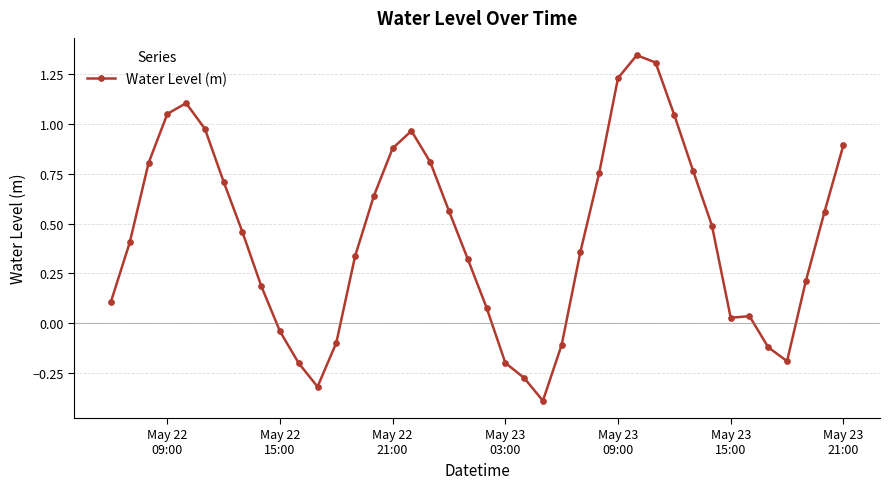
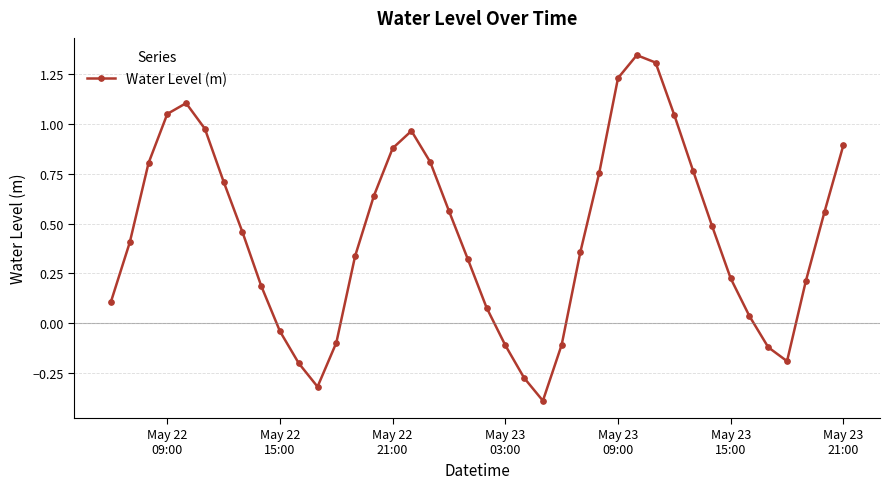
  {
    "May 22 09:00": 1.05,
    "May 22 15:00": -0.04,
    "May 22 21:00": 0.88,
-   "May 23 03:00": -0.20,
+   "May 23 03:00": -0.11,
    "May 23 09:00": 1.23,
-   "May 23 15:00": 0.03,
+   "May 23 15:00": 0.23,
    "May 23 21:00": 0.89
  }
